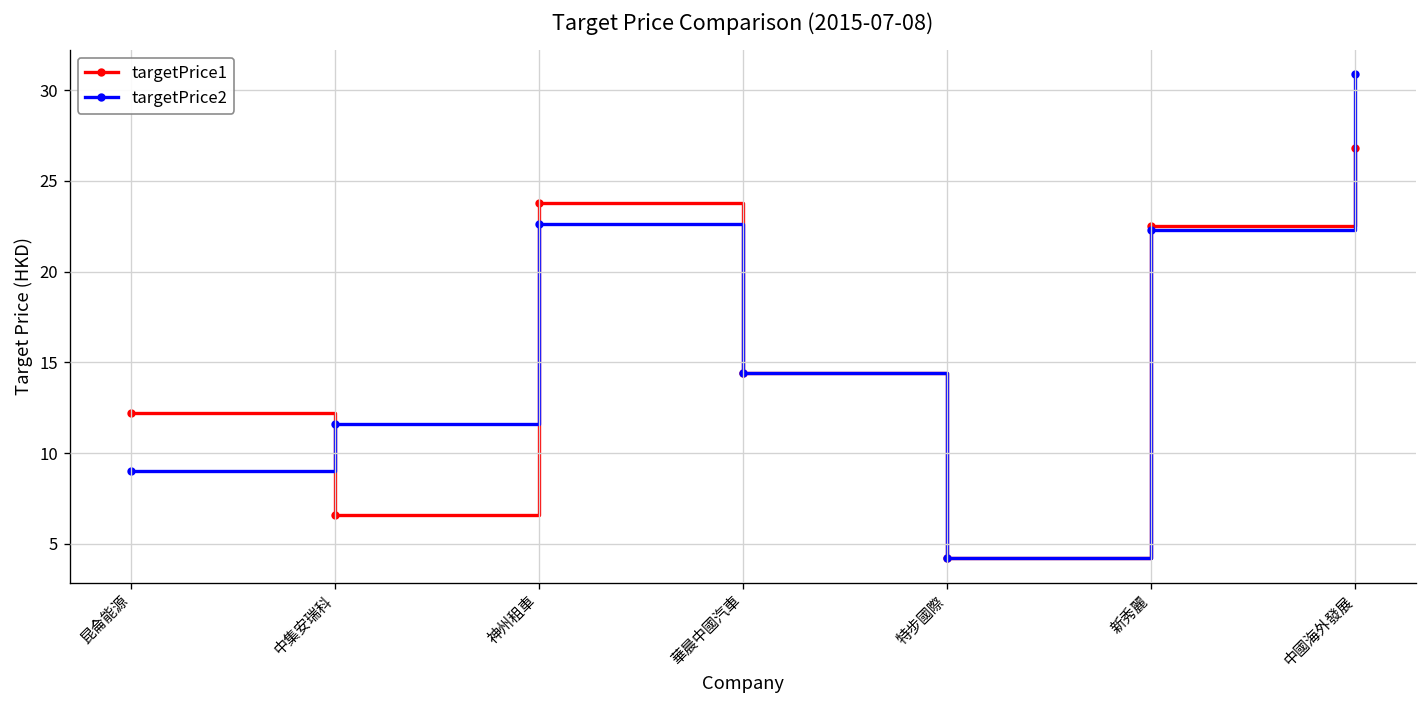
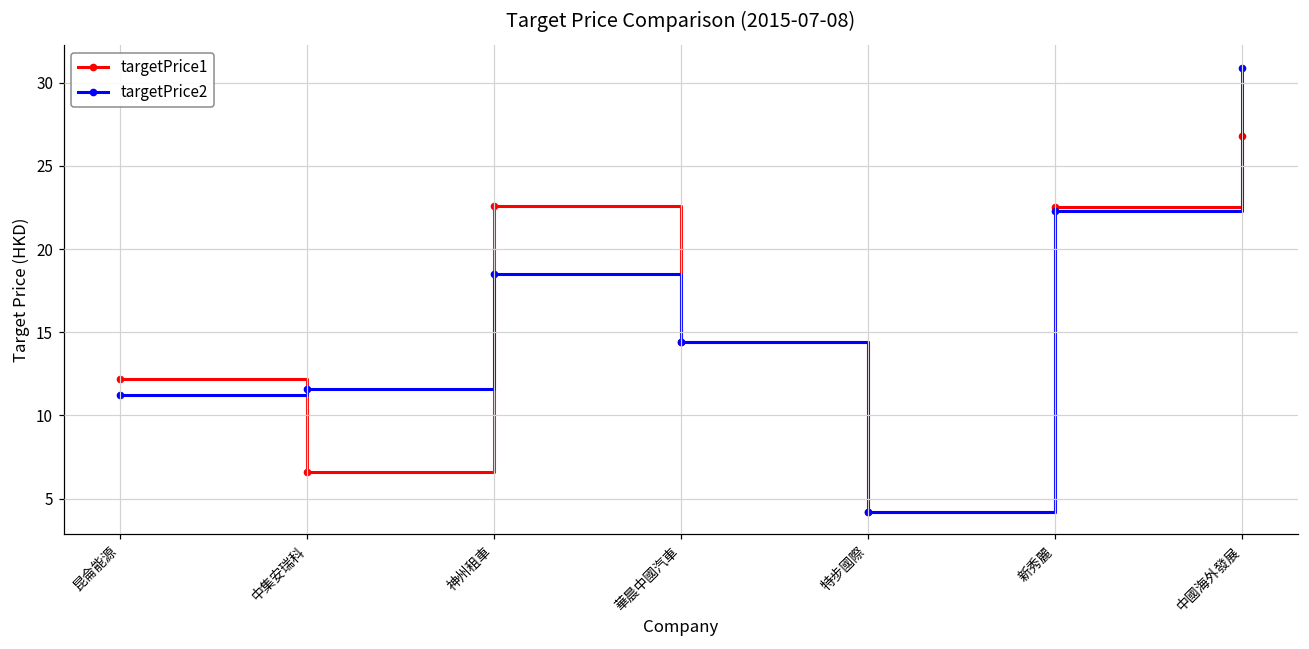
  {
    "targetPrice1": {
      "昆侖能源": 12.2,
      "中集安瑞科": 6.6,
-     "神州租車": 23.8,
+     "神州租車": 22.6,
      "新秀麗": 22.5,
      "中國海外發展": 26.8
    },
    "targetPrice2": {
-     "昆侖能源": 9.0,
+     "昆侖能源": 11.2,
      "中集安瑞科": 11.6,
-     "神州租車": 22.6,
+     "神州租車": 18.5,
      "新秀麗": 22.3,
      "中國海外發展": 30.9
    }
  }
